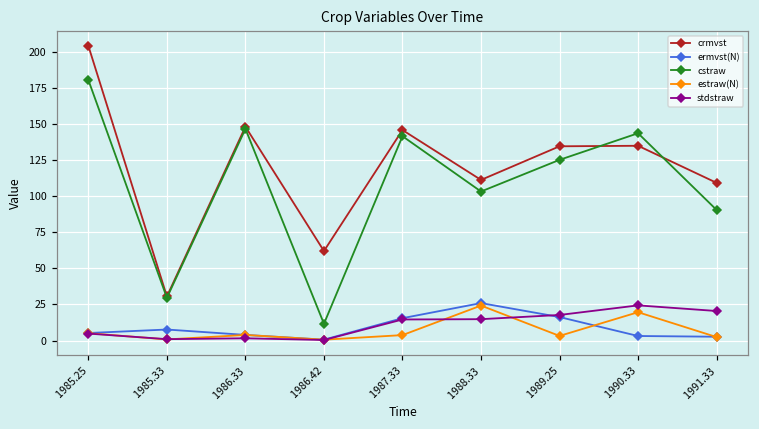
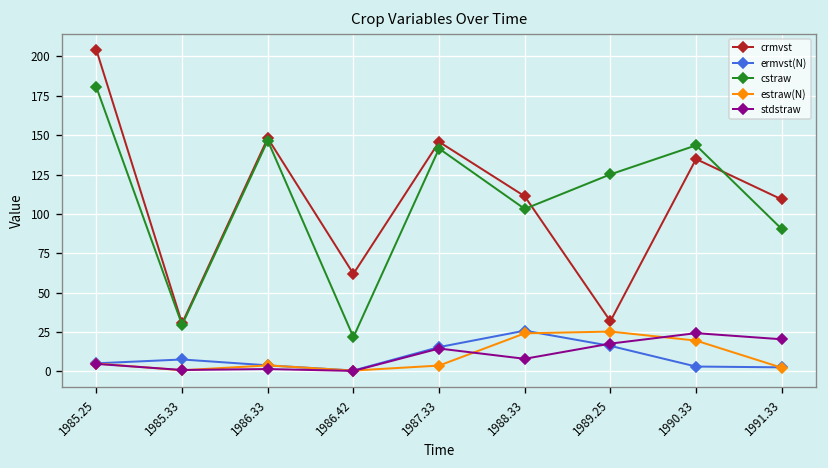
  {
    "crmvst": {
      "1985.25": 204,
      "1986.42": 62,
      "1987.33": 146,
      "1988.33": 111,
-     "1989.25": 135,
+     "1989.25": 32,
      "1990.33": 135,
      "1991.33": 109
    },
    "ermvst(N)": {
      "1985.33": 8,
      "1990.33": 3
    },
    "cstraw": {
      "1985.25": 180,
-     "1986.42": 12,
+     "1986.42": 22,
      "1987.33": 142,
      "1988.33": 103,
      "1989.25": 125,
      "1990.33": 144,
      "1991.33": 90
    },
    "estraw(N)": {
      "1987.33": 4,
-     "1989.25": 3,
+     "1989.25": 25,
      "1990.33": 20
    },
    "stdstraw": {
      "1986.33": 2,
-     "1988.33": 15,
+     "1988.33": 8,
      "1990.33": 24,
      "1991.33": 20
    }
  }
